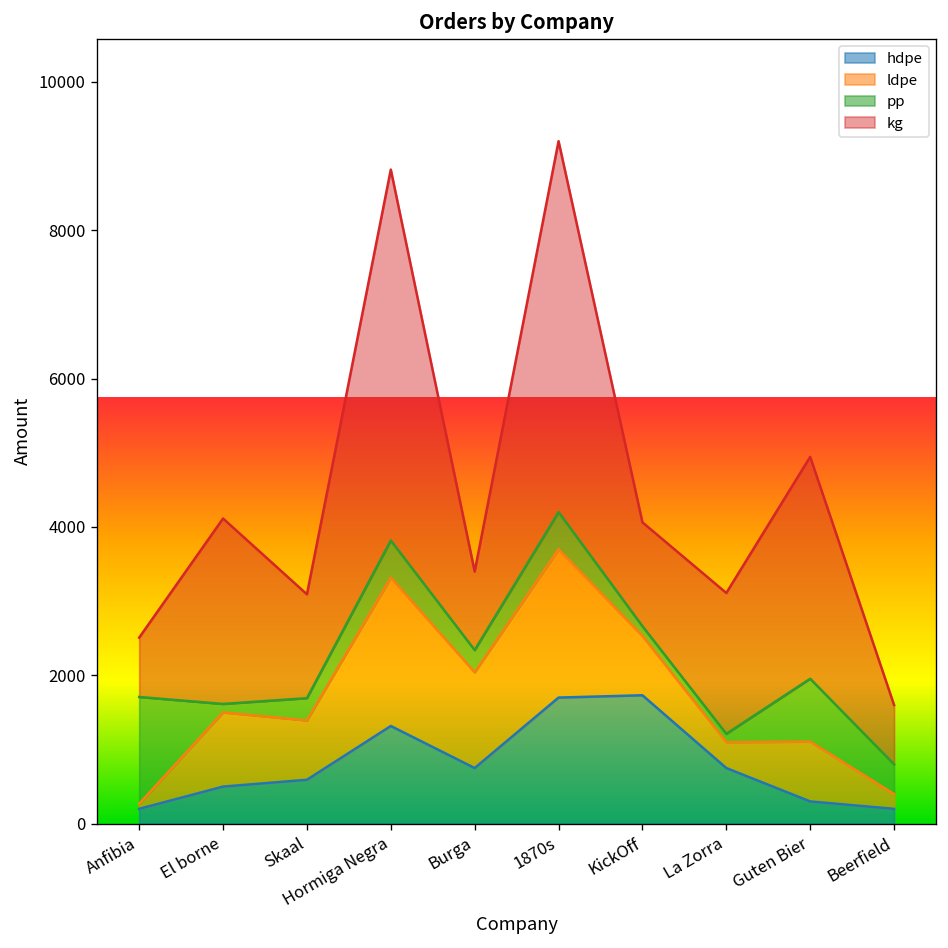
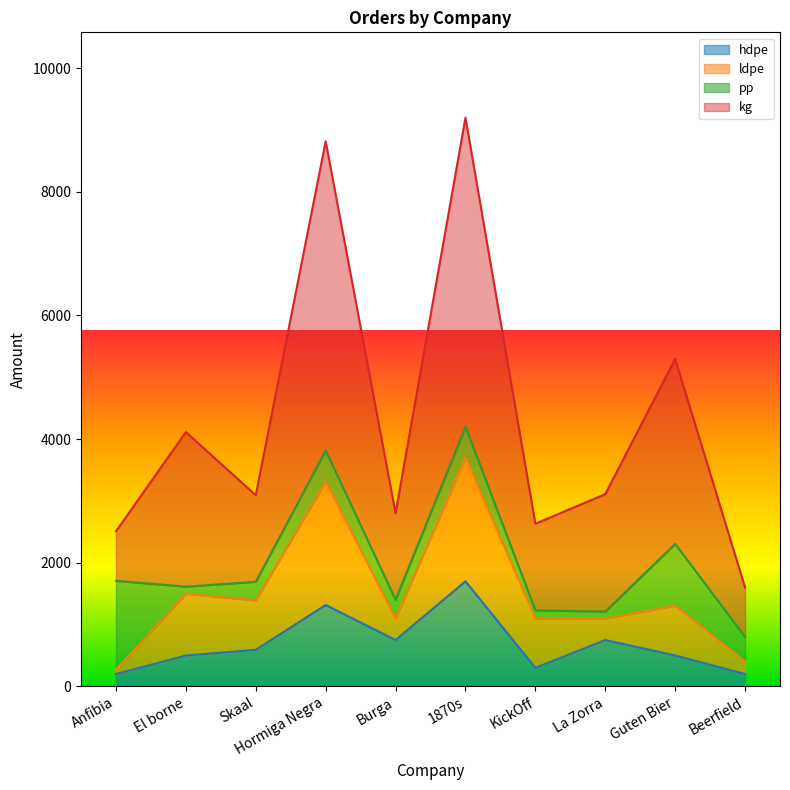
  {
    "hdpe": {
      "Anfibia": 200,
      "El borne": 500,
      "Skaal": 600,
      "Hormiga Negra": 1300,
      "Burga": 800,
      "1870s": 1700,
-     "KickOff": 1700,
+     "KickOff": 300,
      "La Zorra": 800,
-     "Guten Bier": 300,
+     "Guten Bier": 500,
      "Beerfield": 200
    },
    "ldpe": {
      "Anfibia": 100,
      "El borne": 1000,
      "Skaal": 800,
      "Hormiga Negra": 2000,
-     "Burga": 1300,
+     "Burga": 400,
      "1870s": 2000,
      "KickOff": 800,
      "La Zorra": 400,
      "Guten Bier": 800,
      "Beerfield": 200
    },
    "pp": {
      "Anfibia": 1400,
      "El borne": 100,
      "Skaal": 300,
      "Hormiga Negra": 500,
      "Burga": 300,
      "1870s": 500,
      "KickOff": 100,
      "La Zorra": 100,
-     "Guten Bier": 800,
+     "Guten Bier": 1000,
      "Beerfield": 400
    },
    "kg": {
      "Anfibia": 800,
      "El borne": 2500,
      "Skaal": 1400,
      "Hormiga Negra": 5000,
-     "Burga": 1100,
+     "Burga": 1400,
      "1870s": 5000,
      "KickOff": 1400,
      "La Zorra": 1900,
      "Guten Bier": 3000,
      "Beerfield": 800
    }
  }
